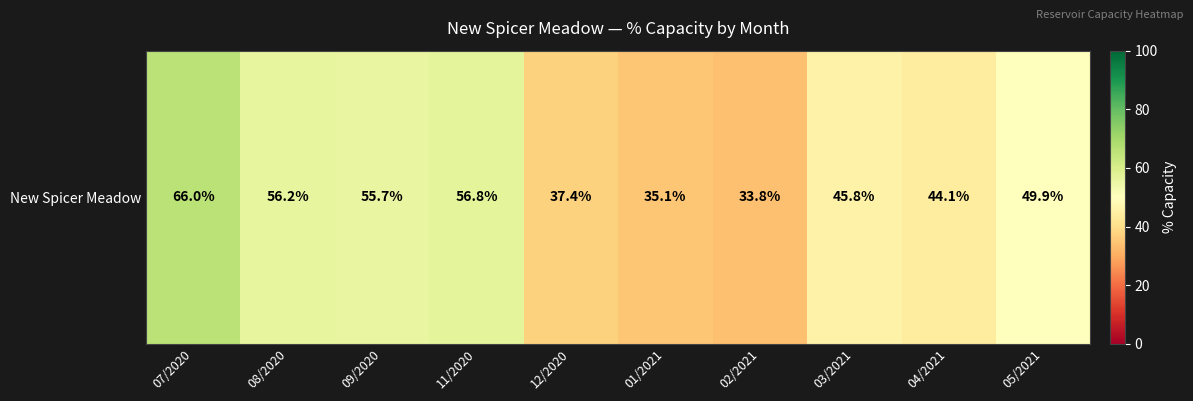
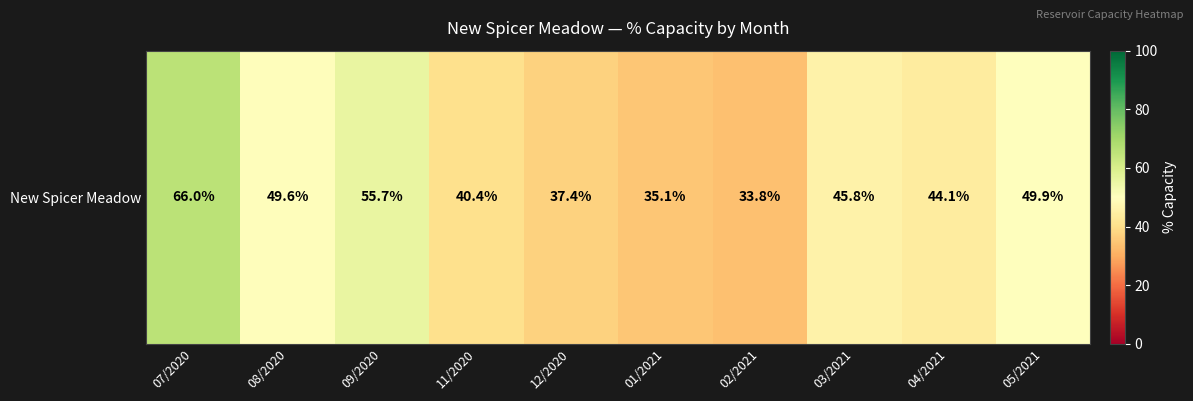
  {
    "New Spicer Meadow": {
      "07/2020": "66.0%",
-     "08/2020": "56.2%",
+     "08/2020": "49.6%",
      "09/2020": "55.7%",
-     "11/2020": "56.8%",
+     "11/2020": "40.4%",
      "12/2020": "37.4%",
      "01/2021": "35.1%",
      "02/2021": "33.8%",
      "03/2021": "45.8%",
      "04/2021": "44.1%",
      "05/2021": "49.9%"
    }
  }
